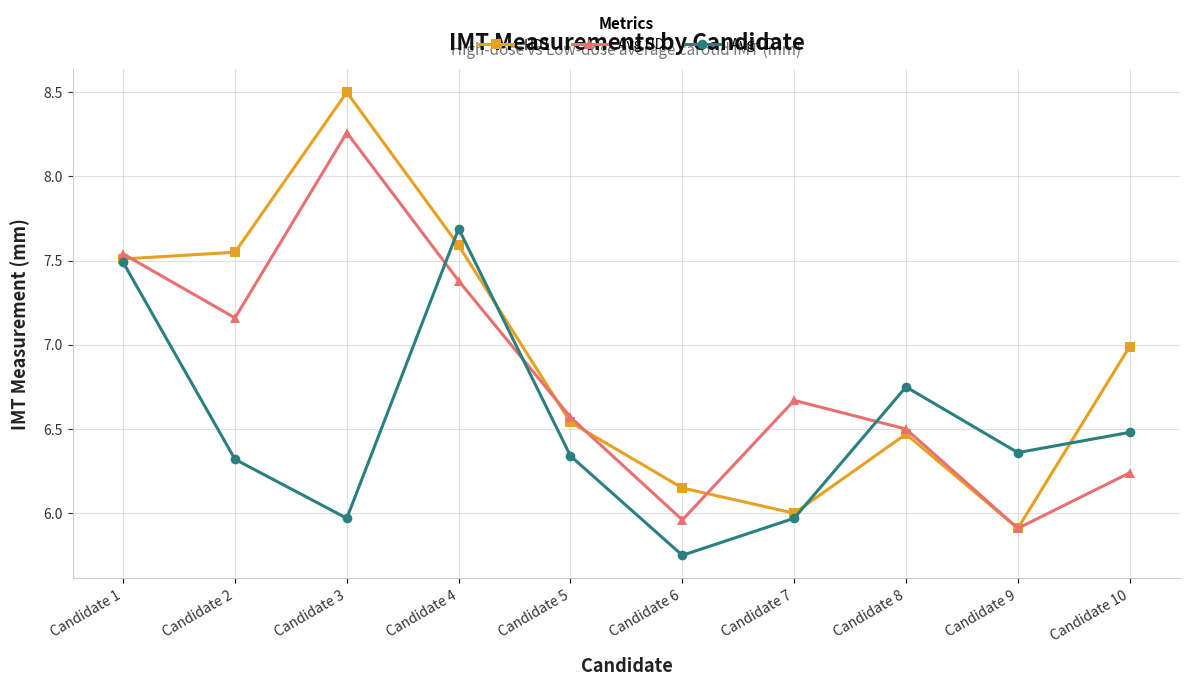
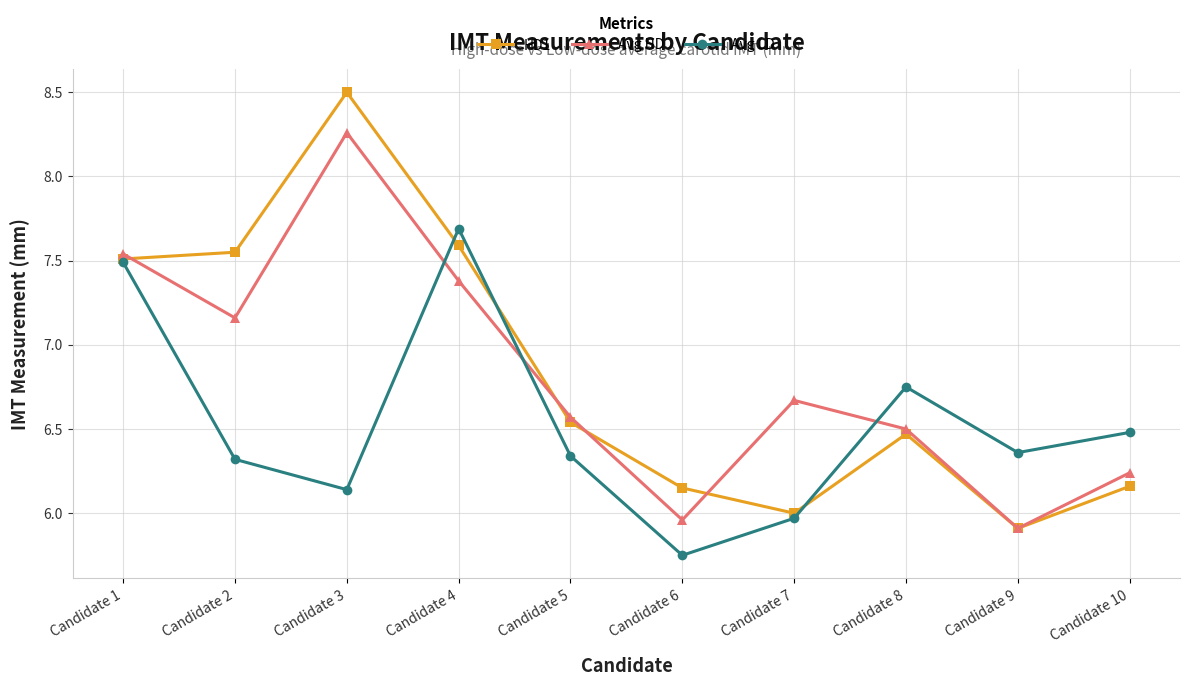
  {
    "HD1": {
      "Candidate 1": 7.51,
      "Candidate 2": 7.55,
      "Candidate 3": 8.50,
      "Candidate 4": 7.59,
      "Candidate 5": 6.54,
      "Candidate 6": 6.15,
      "Candidate 7": 6.00,
      "Candidate 8": 6.47,
-     "Candidate 10": 6.99
+     "Candidate 10": 6.16
    },
    "Avg HD": {
      "Candidate 1": 7.54,
      "Candidate 2": 7.16,
      "Candidate 3": 8.26,
      "Candidate 4": 7.38,
      "Candidate 5": 6.57,
      "Candidate 6": 5.96,
      "Candidate 7": 6.67,
      "Candidate 8": 6.50,
      "Candidate 10": 6.24
    },
    "Avg LD": {
      "Candidate 1": 7.49,
      "Candidate 2": 6.32,
-     "Candidate 3": 5.97,
+     "Candidate 3": 6.14,
      "Candidate 4": 7.69,
      "Candidate 5": 6.34,
      "Candidate 6": 5.75,
      "Candidate 7": 5.97,
      "Candidate 8": 6.75,
      "Candidate 9": 6.36,
      "Candidate 10": 6.48
    }
  }
